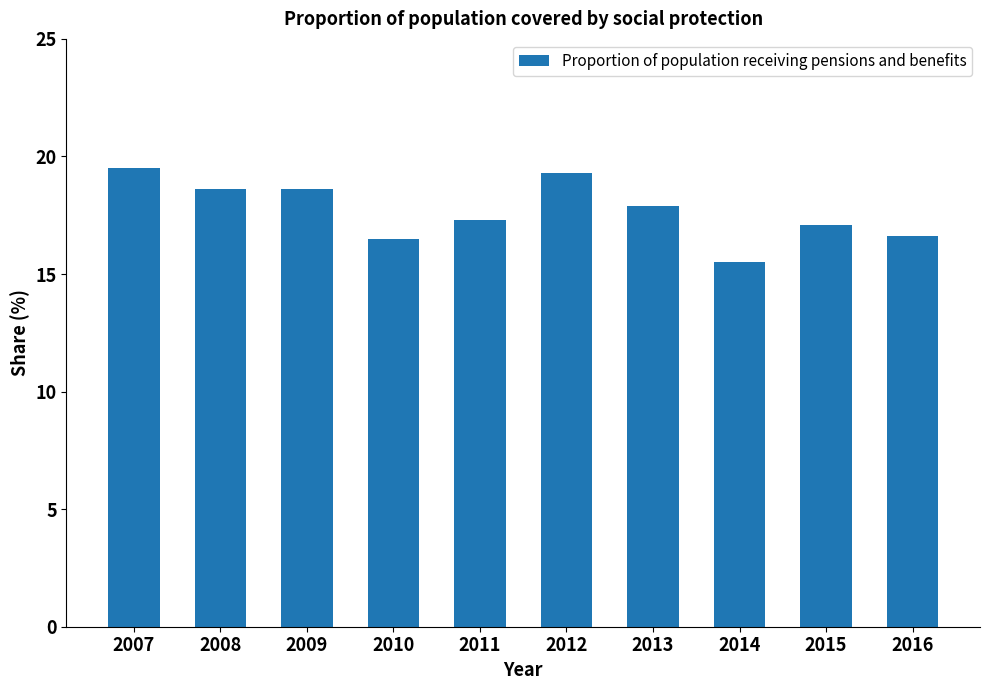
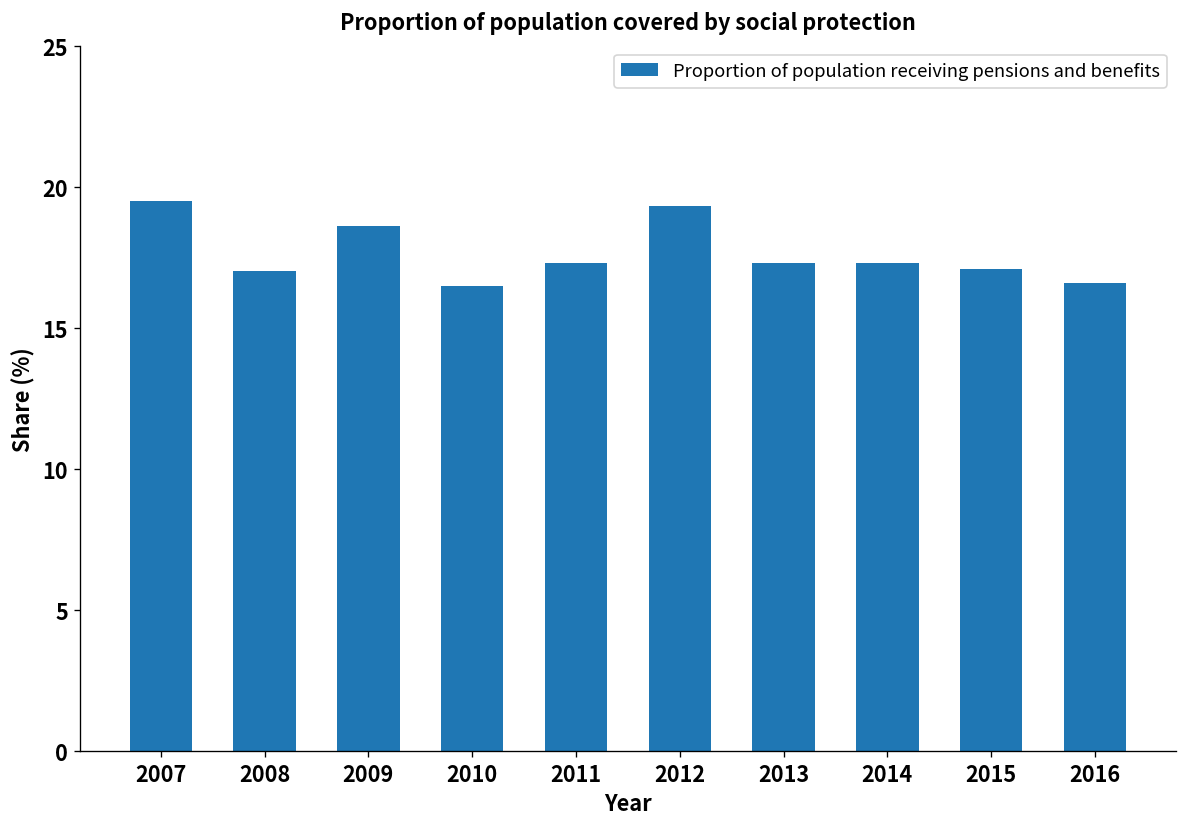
  {
    "2007": 19.5,
-   "2008": 18.6,
+   "2008": 17.0,
    "2009": 18.6,
    "2010": 16.5,
    "2011": 17.3,
    "2012": 19.3,
-   "2013": 17.9,
-   "2014": 15.5,
+   "2013": 17.3,
+   "2014": 17.3,
    "2015": 17.1,
    "2016": 16.6
  }
